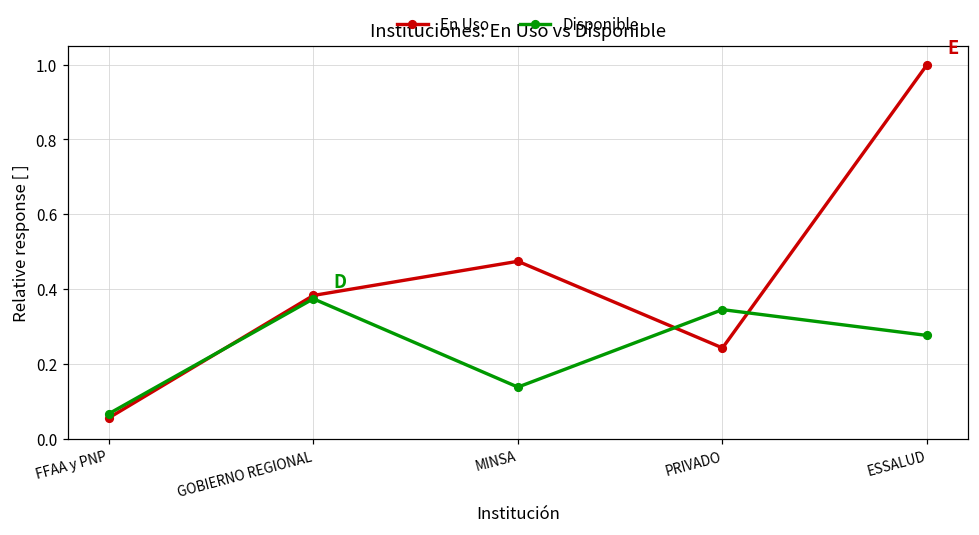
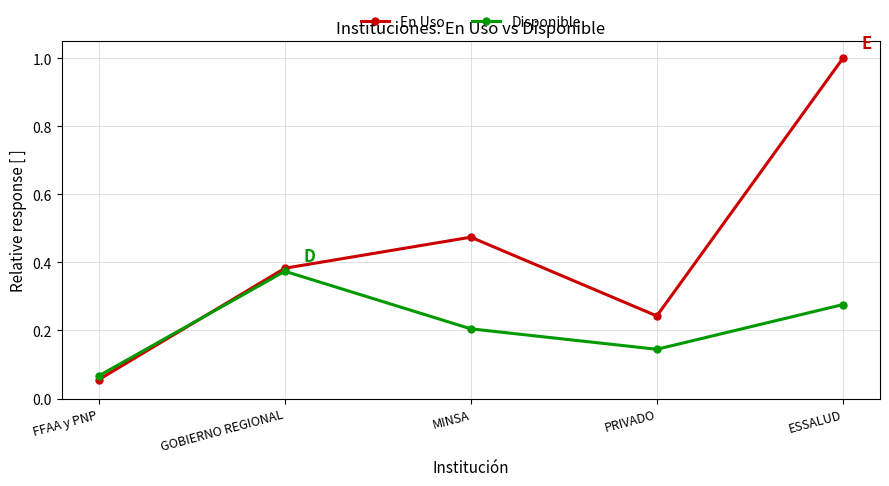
  {
    "En Uso": {
      "FFAA y PNP": 0.06,
      "GOBIERNO REGIONAL": 0.38,
      "MINSA": 0.47,
      "PRIVADO": 0.24,
      "ESSALUD": 1.00
    },
    "Disponible": {
      "FFAA y PNP": 0.07,
      "GOBIERNO REGIONAL": 0.37,
-     "MINSA": 0.14,
-     "PRIVADO": 0.35,
+     "MINSA": 0.20,
+     "PRIVADO": 0.14,
      "ESSALUD": 0.28
    }
  }
